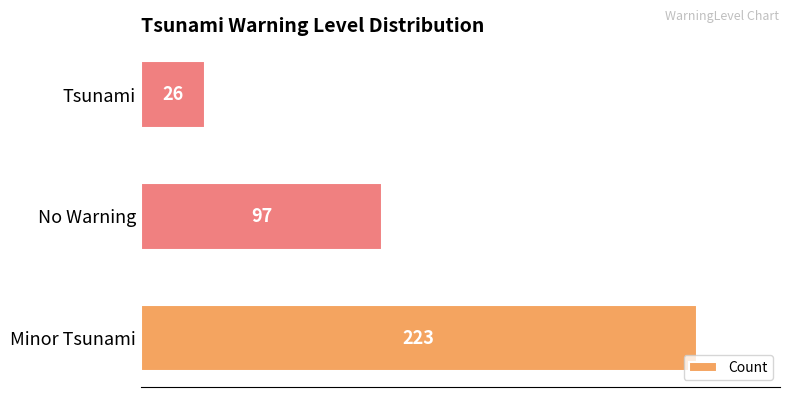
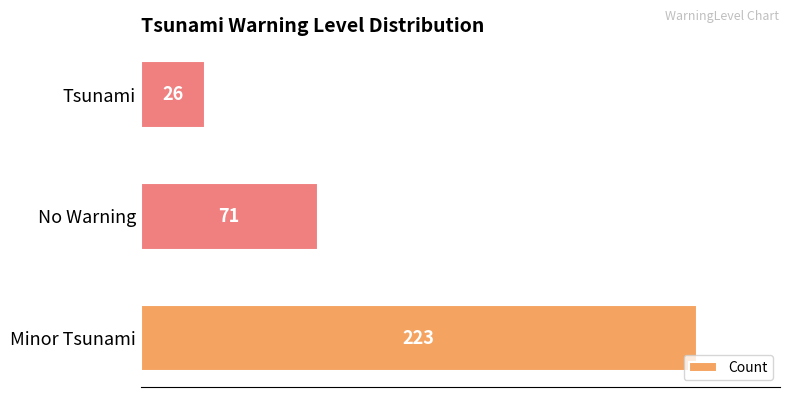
  {
    "Tsunami": 26,
-   "No Warning": 97,
+   "No Warning": 71,
    "Minor Tsunami": 223
  }
